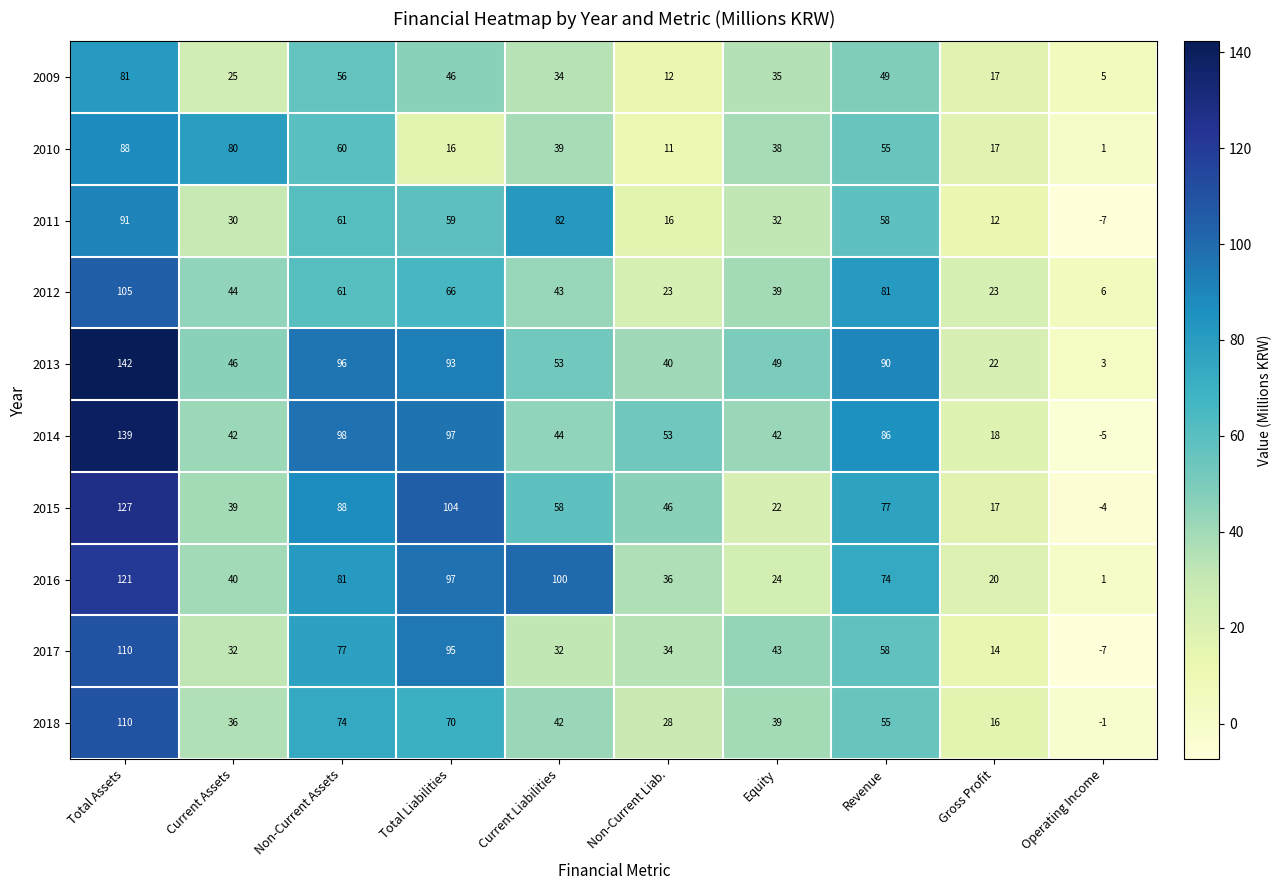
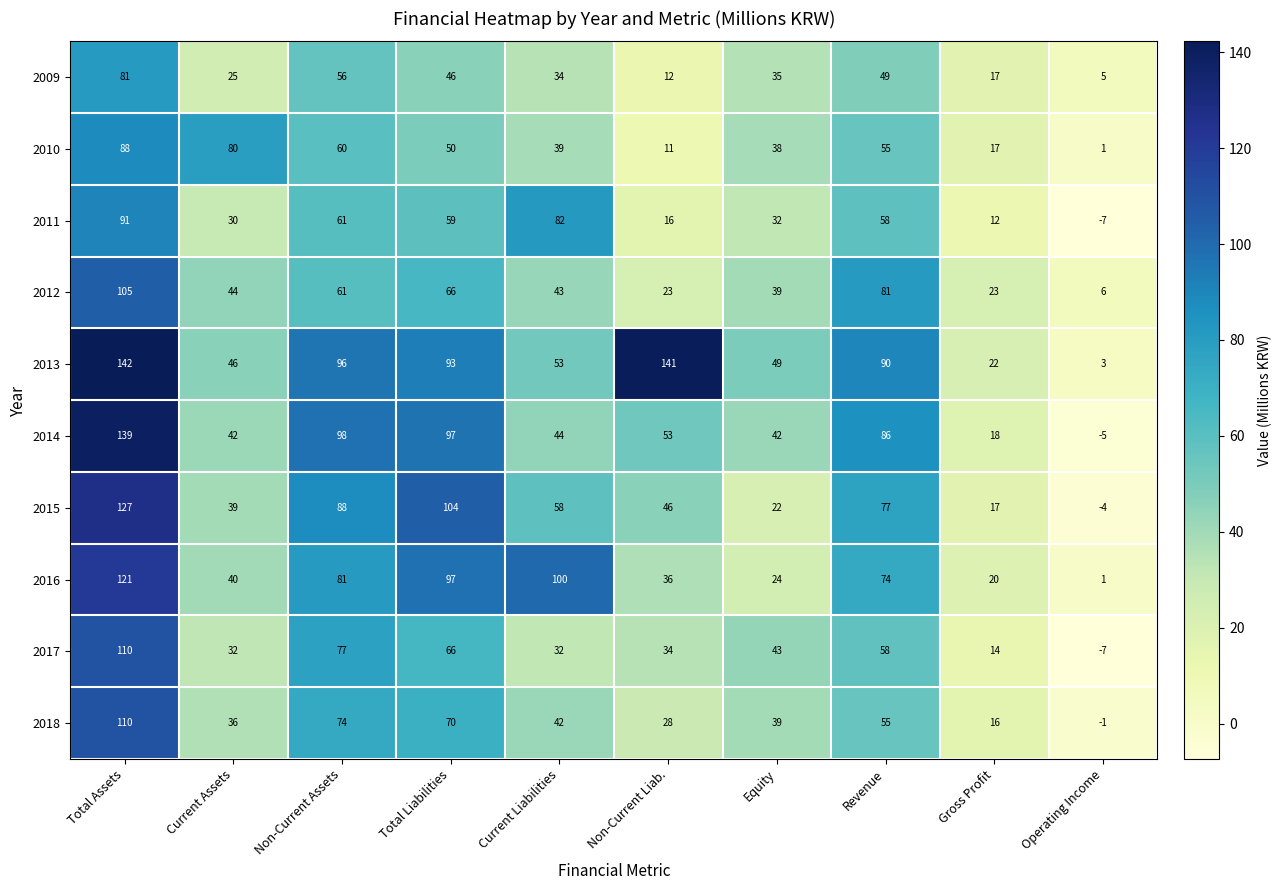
  {
    "2009": {
      "Total Assets": 81,
      "Current Assets": 25,
      "Non-Current Assets": 56,
      "Total Liabilities": 46,
      "Current Liabilities": 34,
      "Non-Current Liab.": 12,
      "Equity": 35,
      "Revenue": 49,
      "Gross Profit": 17,
      "Operating Income": 5
    },
    "2010": {
      "Total Assets": 88,
      "Current Assets": 80,
      "Non-Current Assets": 60,
-     "Total Liabilities": 16,
+     "Total Liabilities": 50,
      "Current Liabilities": 39,
      "Non-Current Liab.": 11,
      "Equity": 38,
      "Revenue": 55,
      "Gross Profit": 17,
      "Operating Income": 1
    },
    "2011": {
      "Total Assets": 91,
      "Current Assets": 30,
      "Non-Current Assets": 61,
      "Total Liabilities": 59,
      "Current Liabilities": 82,
      "Non-Current Liab.": 16,
      "Equity": 32,
      "Revenue": 58,
      "Gross Profit": 12,
      "Operating Income": -7
    },
    "2012": {
      "Total Assets": 105,
      "Current Assets": 44,
      "Non-Current Assets": 61,
      "Total Liabilities": 66,
      "Current Liabilities": 43,
      "Non-Current Liab.": 23,
      "Equity": 39,
      "Revenue": 81,
      "Gross Profit": 23,
      "Operating Income": 6
    },
    "2013": {
      "Total Assets": 142,
      "Current Assets": 46,
      "Non-Current Assets": 96,
      "Total Liabilities": 93,
      "Current Liabilities": 53,
-     "Non-Current Liab.": 40,
+     "Non-Current Liab.": 141,
      "Equity": 49,
      "Revenue": 90,
      "Gross Profit": 22,
      "Operating Income": 3
    },
    "2014": {
      "Total Assets": 139,
      "Current Assets": 42,
      "Non-Current Assets": 98,
      "Total Liabilities": 97,
      "Current Liabilities": 44,
      "Non-Current Liab.": 53,
      "Equity": 42,
      "Revenue": 86,
      "Gross Profit": 18,
      "Operating Income": -5
    },
    "2015": {
      "Total Assets": 127,
      "Current Assets": 39,
      "Non-Current Assets": 88,
      "Total Liabilities": 104,
      "Current Liabilities": 58,
      "Non-Current Liab.": 46,
      "Equity": 22,
      "Revenue": 77,
      "Gross Profit": 17,
      "Operating Income": -4
    },
    "2016": {
      "Total Assets": 121,
      "Current Assets": 40,
      "Non-Current Assets": 81,
      "Total Liabilities": 97,
      "Current Liabilities": 100,
      "Non-Current Liab.": 36,
      "Equity": 24,
      "Revenue": 74,
      "Gross Profit": 20,
      "Operating Income": 1
    },
    "2017": {
      "Total Assets": 110,
      "Current Assets": 32,
      "Non-Current Assets": 77,
-     "Total Liabilities": 95,
+     "Total Liabilities": 66,
      "Current Liabilities": 32,
      "Non-Current Liab.": 34,
      "Equity": 43,
      "Revenue": 58,
      "Gross Profit": 14,
      "Operating Income": -7
    },
    "2018": {
      "Total Assets": 110,
      "Current Assets": 36,
      "Non-Current Assets": 74,
      "Total Liabilities": 70,
      "Current Liabilities": 42,
      "Non-Current Liab.": 28,
      "Equity": 39,
      "Revenue": 55,
      "Gross Profit": 16,
      "Operating Income": -1
    }
  }
